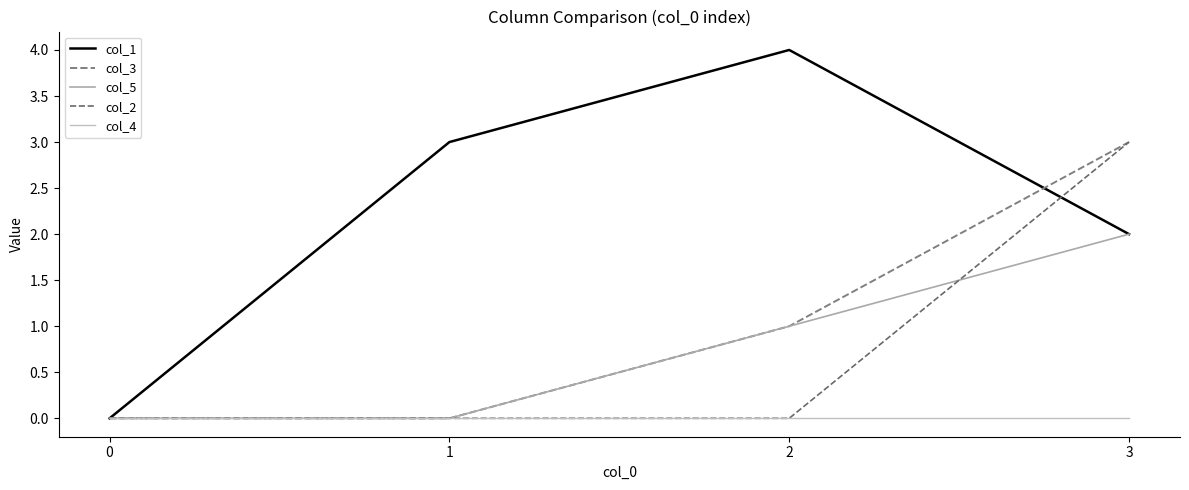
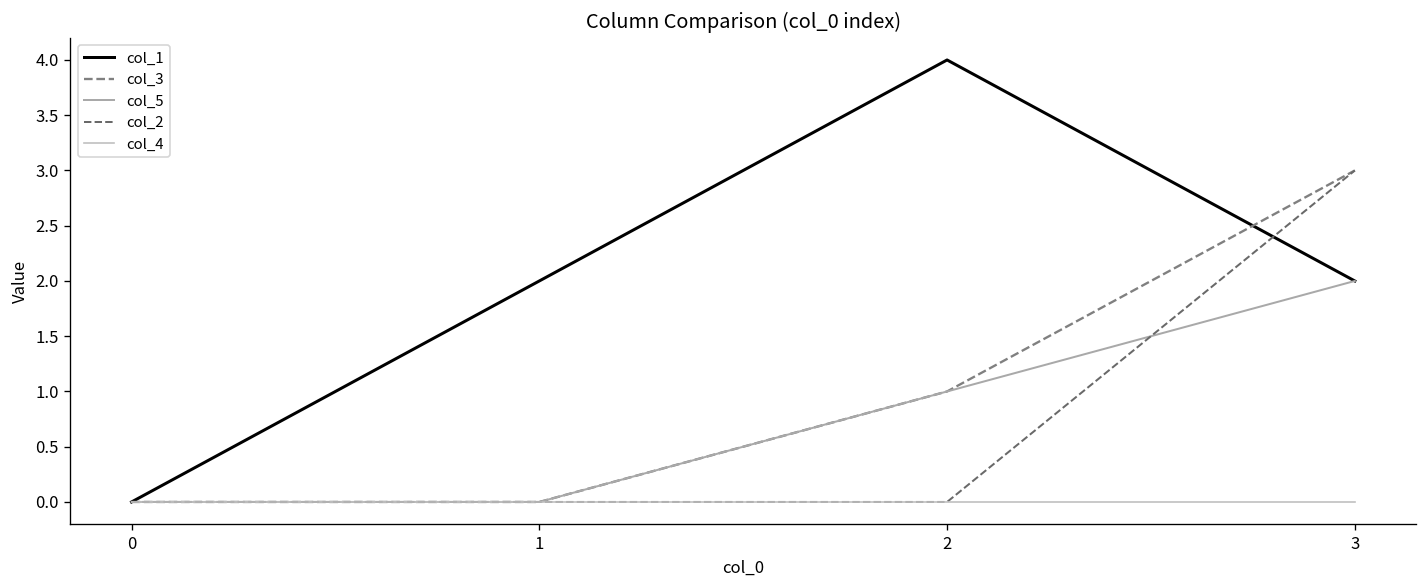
  {
    "col_1": {
-     "1": 3,
+     "1": 2,
      "2": 4
    }
  }
